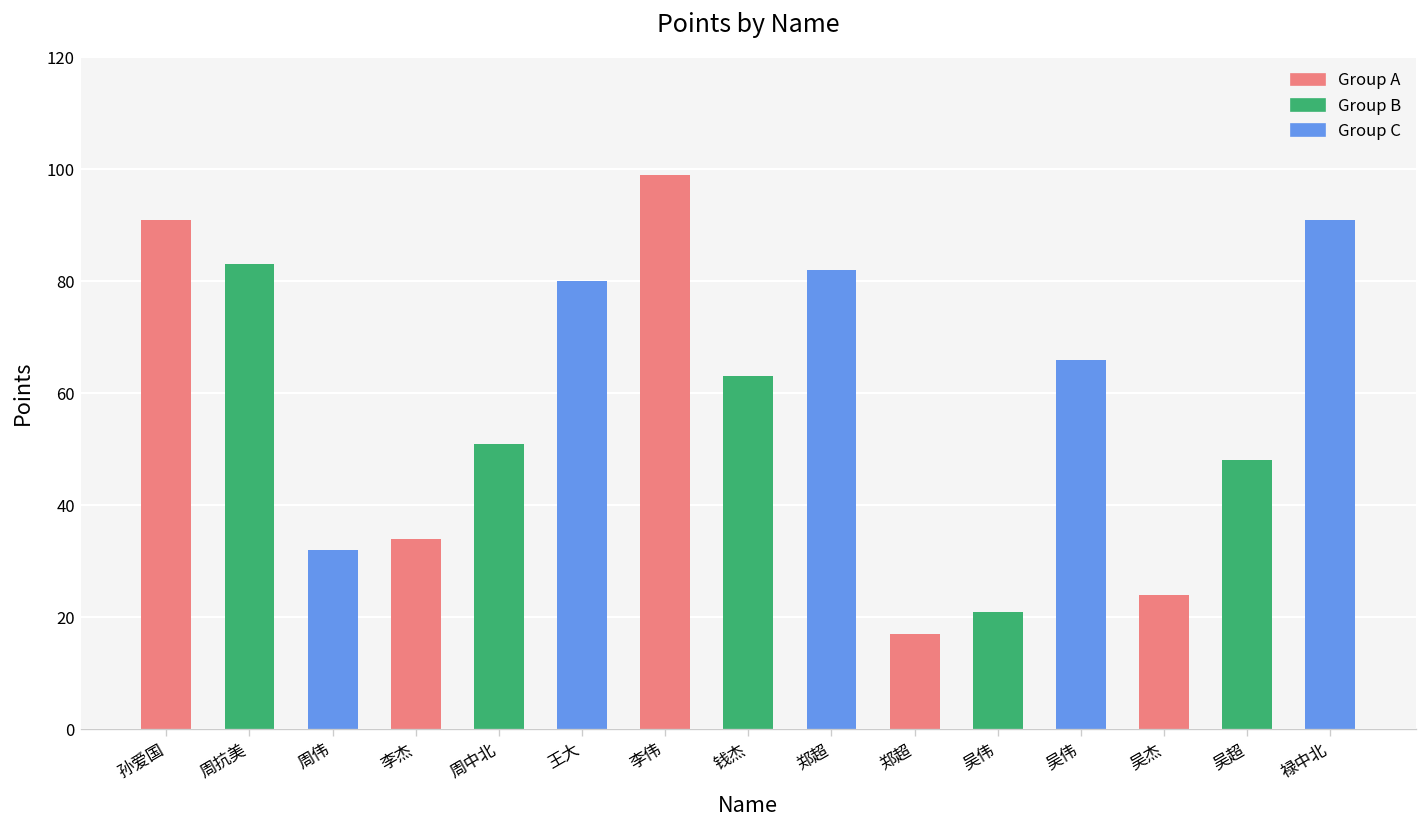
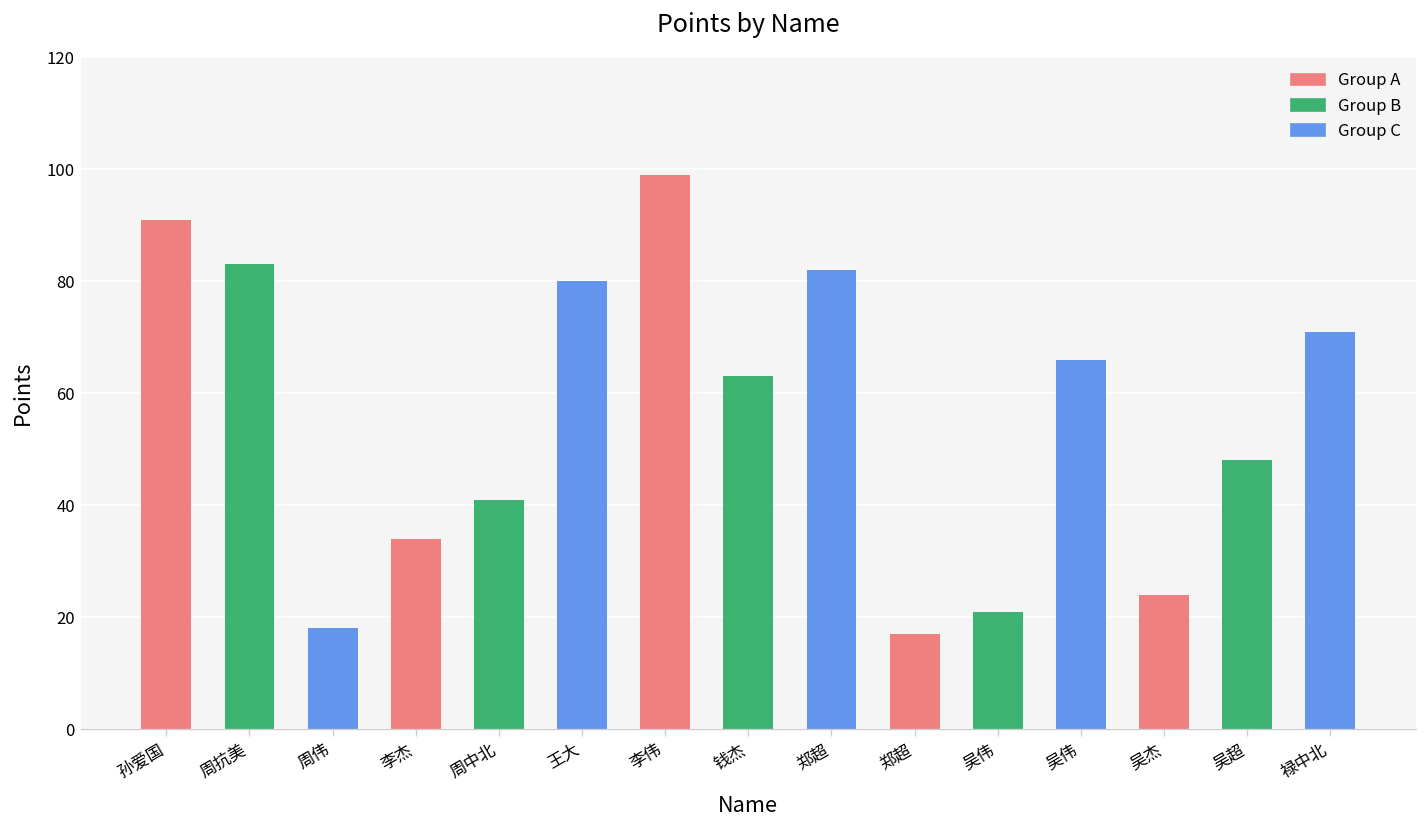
  {
    "孙爱国": 91,
    "周抗美": 83,
-   "周伟": 32,
+   "周伟": 18,
    "李杰": 34,
-   "周中北": 51,
+   "周中北": 41,
    "王大": 80,
    "李伟": 99,
    "钱杰": 63,
    "吴杰": 24,
    "吴超": 48,
-   "禄中北": 91
+   "禄中北": 71
  }
